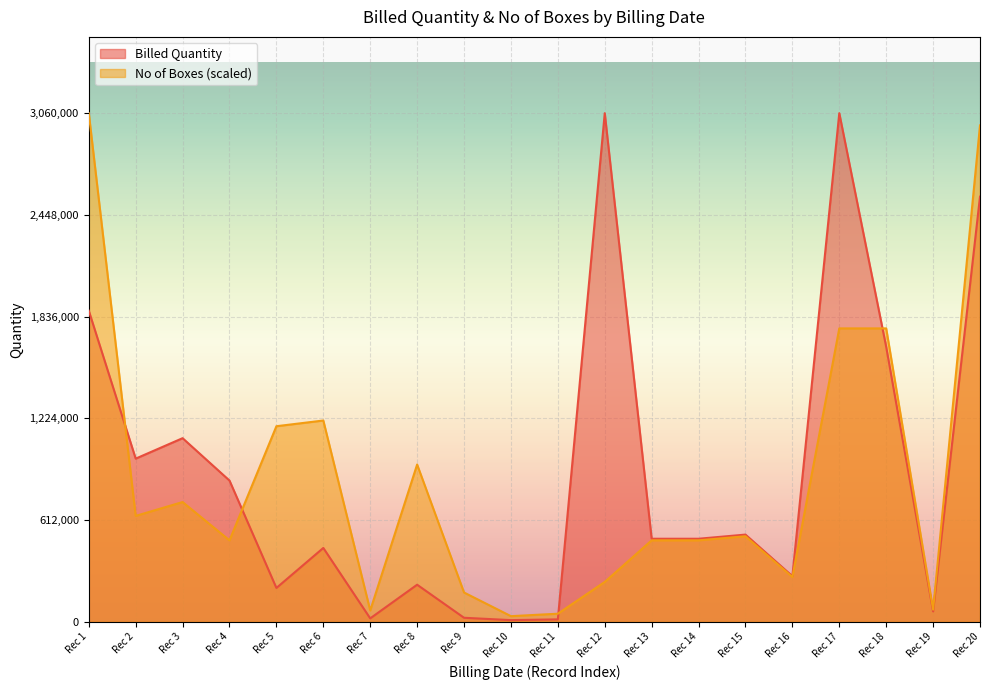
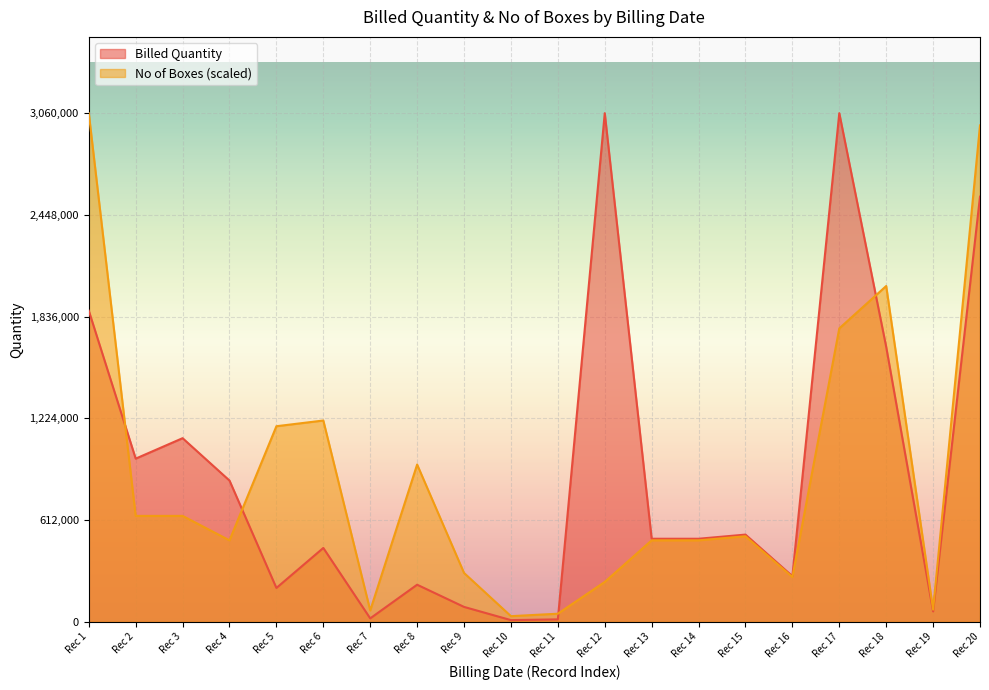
  {
    "Billed Quantity": {
      "Rec 1": "1,870,000",
      "Rec 2": "980,000",
      "Rec 3": "1,110,000",
      "Rec 4": "850,000",
      "Rec 5": "200,000",
      "Rec 6": "440,000",
      "Rec 7": "20,000",
      "Rec 8": "220,000",
-     "Rec 9": "20,000",
+     "Rec 9": "90,000",
      "Rec 10": "10,000",
      "Rec 11": "20,000",
      "Rec 12": "3,060,000",
      "Rec 17": "3,060,000",
      "Rec 18": "1,650,000",
      "Rec 20": "2,560,000"
    },
    "No of Boxes (scaled)": {
      "Rec 1": "3,060,000",
      "Rec 2": "640,000",
-     "Rec 3": "720,000",
+     "Rec 3": "640,000",
      "Rec 4": "490,000",
      "Rec 5": "1,180,000",
      "Rec 6": "1,210,000",
      "Rec 7": "70,000",
      "Rec 8": "950,000",
-     "Rec 9": "180,000",
+     "Rec 9": "290,000",
      "Rec 10": "30,000",
      "Rec 11": "50,000",
      "Rec 12": "240,000",
      "Rec 17": "1,770,000",
-     "Rec 18": "1,770,000",
+     "Rec 18": "2,020,000",
      "Rec 20": "2,990,000"
    }
  }
